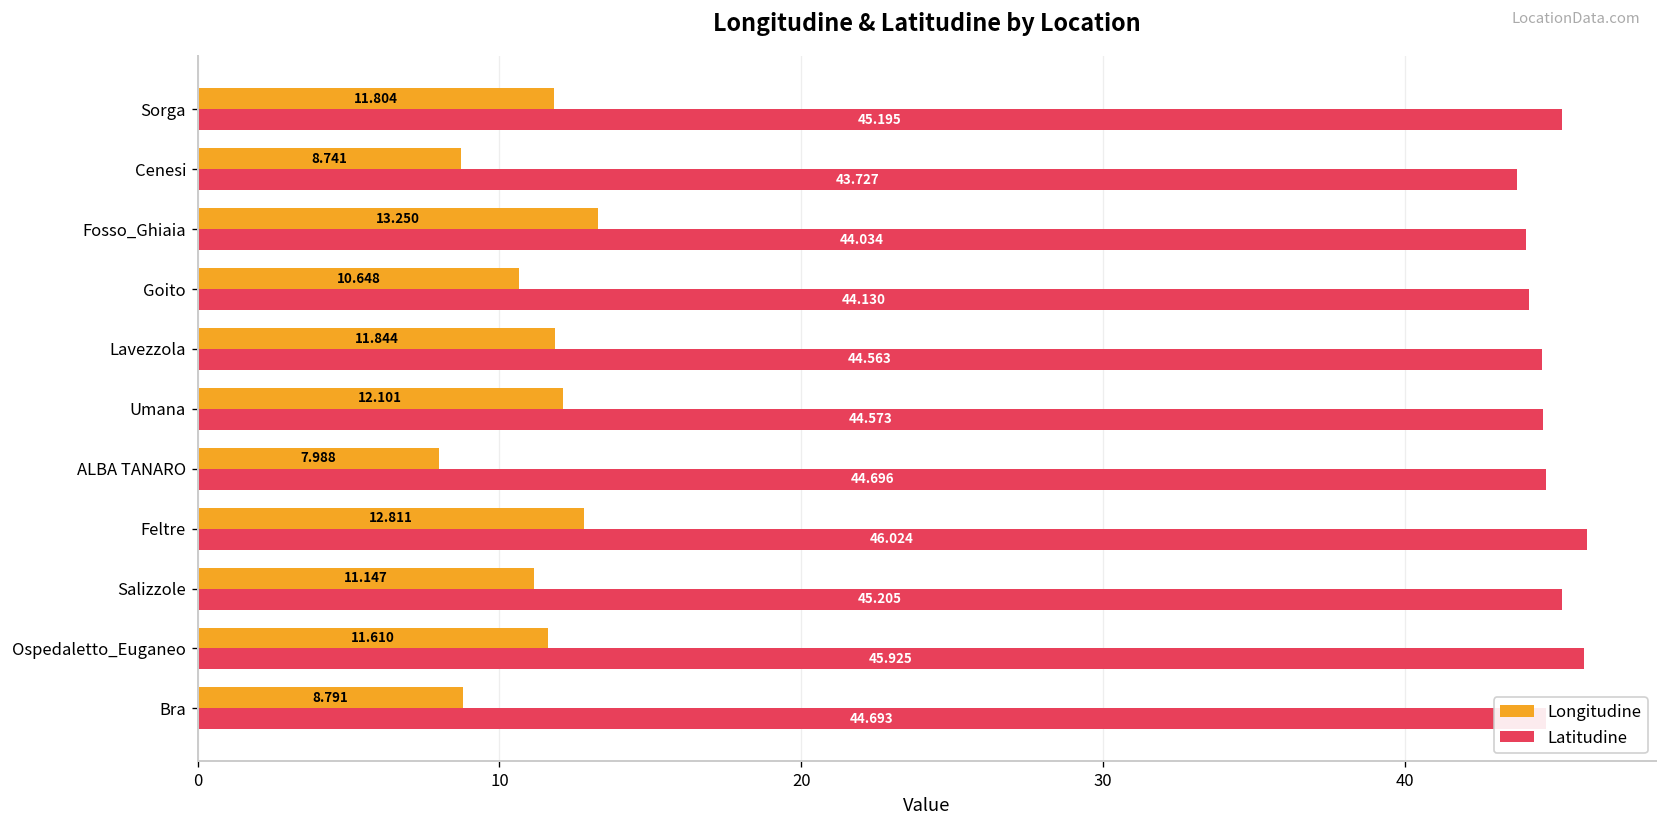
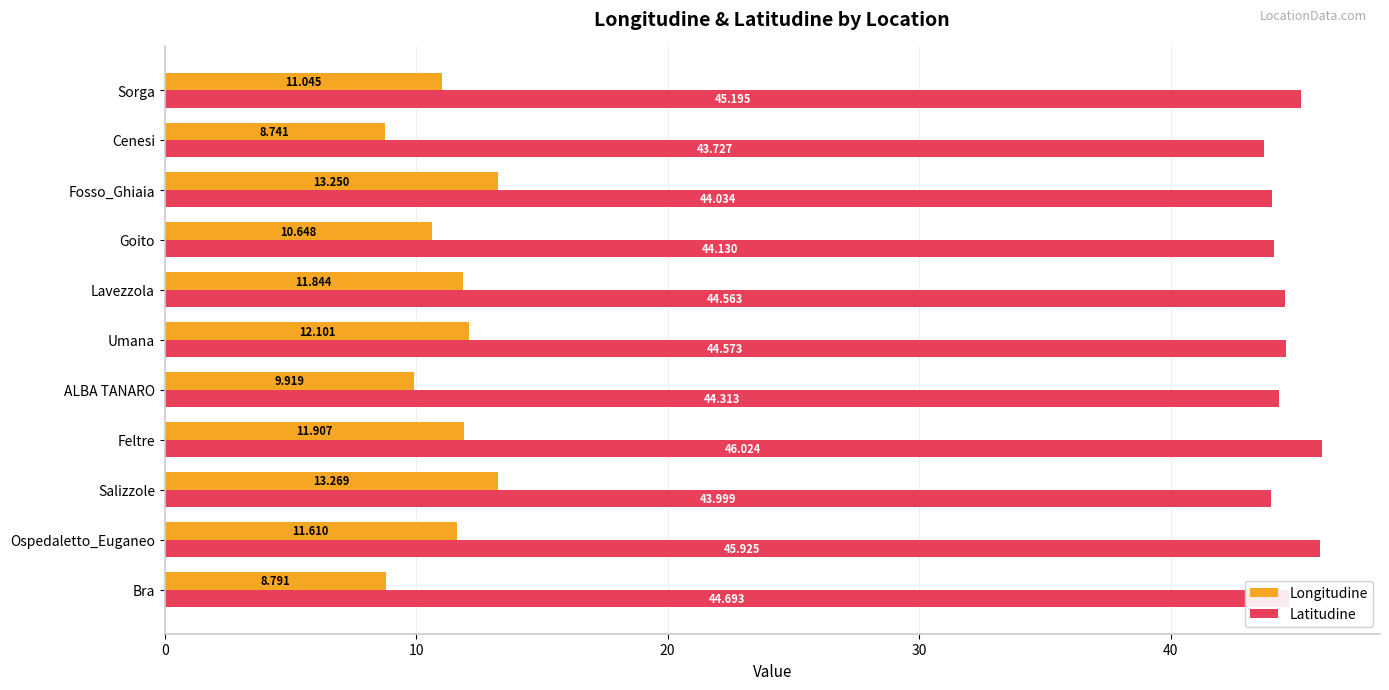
  {
    "Longitudine": {
-     "Sorga": 11.804,
+     "Sorga": 11.045,
      "Cenesi": 8.741,
      "Fosso_Ghiaia": 13.250,
      "Goito": 10.648,
      "Lavezzola": 11.844,
      "Umana": 12.101,
-     "ALBA TANARO": 7.988,
-     "Feltre": 12.811,
-     "Salizzole": 11.147,
+     "ALBA TANARO": 9.919,
+     "Feltre": 11.907,
+     "Salizzole": 13.269,
      "Ospedaletto_Euganeo": 11.610,
      "Bra": 8.791
    },
    "Latitudine": {
      "Sorga": 45.195,
      "Cenesi": 43.727,
      "Fosso_Ghiaia": 44.034,
      "Goito": 44.130,
      "Lavezzola": 44.563,
      "Umana": 44.573,
-     "ALBA TANARO": 44.696,
+     "ALBA TANARO": 44.313,
      "Feltre": 46.024,
-     "Salizzole": 45.205,
+     "Salizzole": 43.999,
      "Ospedaletto_Euganeo": 45.925
    }
  }
